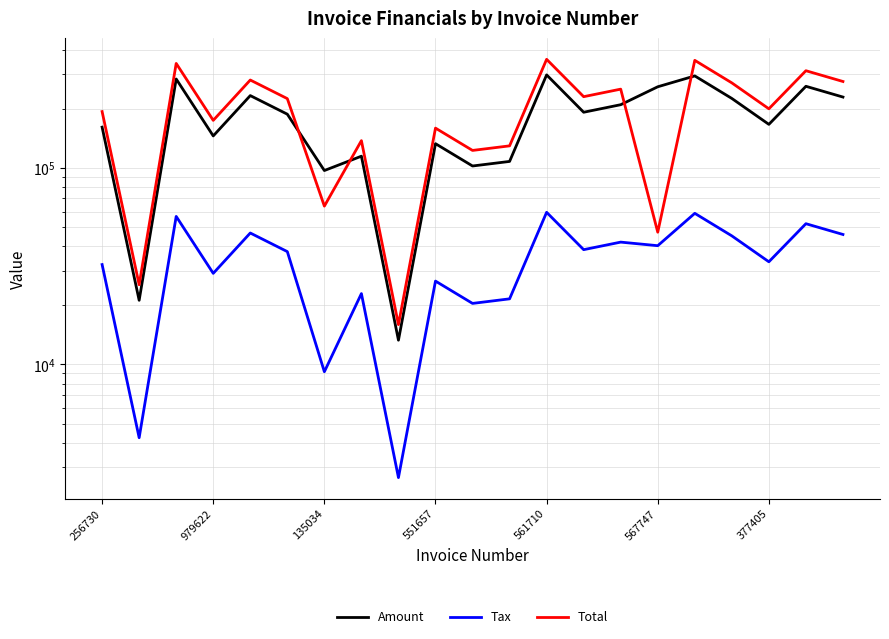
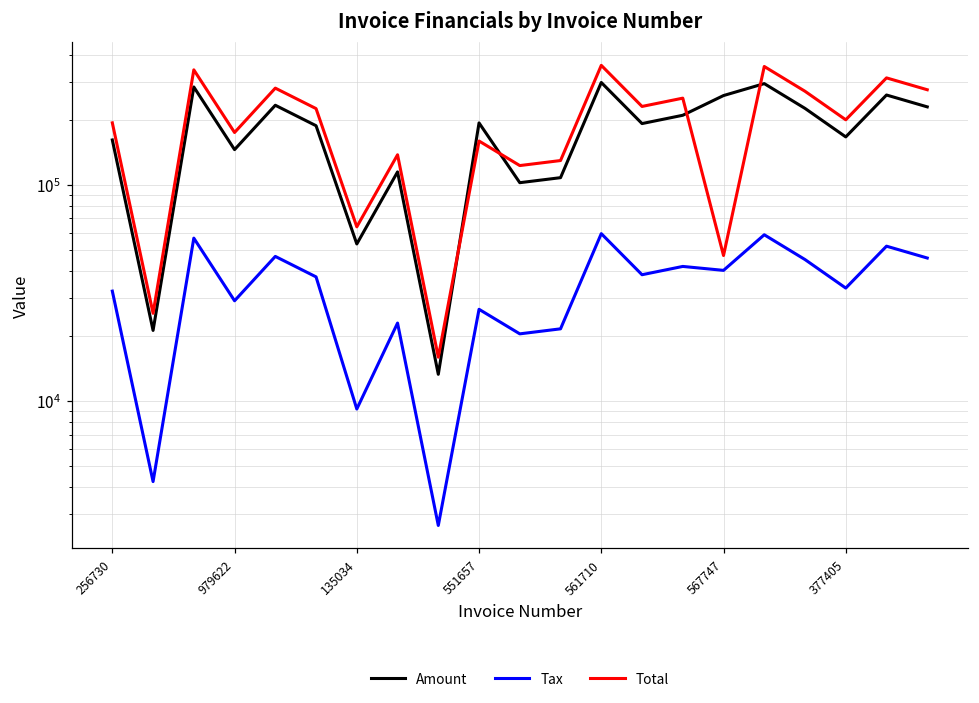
  {
    "Amount": {
      "256730": 160000,
      "979622": 150000,
-     "135034": 100000,
-     "551657": 130000,
+     "135034": 53000,
+     "551657": 190000,
      "561710": 300000,
      "567747": 260000,
      "377405": 170000
    },
    "Tax": {
      "256730": 32000,
      "979622": 29000,
      "135034": 9000,
      "551657": 27000,
      "561710": 59000,
      "567747": 40000,
      "377405": 33000
    },
    "Total": {
      "256730": 190000,
      "979622": 170000,
      "135034": 64000,
      "551657": 160000,
      "561710": 360000,
      "567747": 47000,
      "377405": 200000
    }
  }
